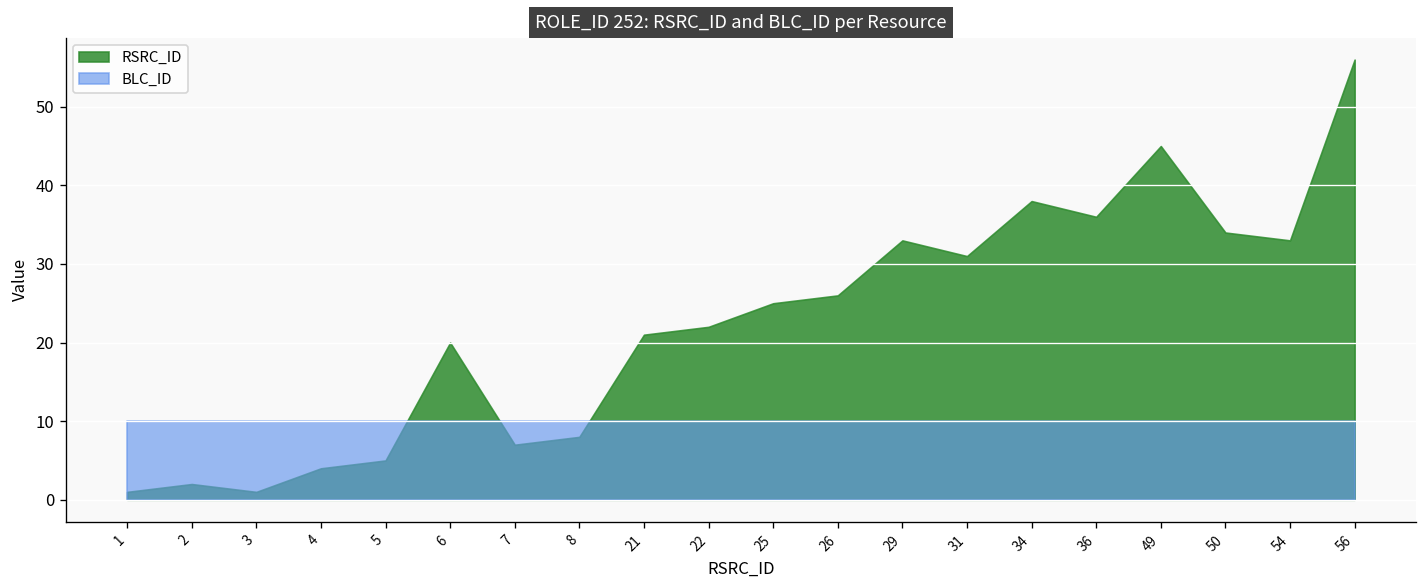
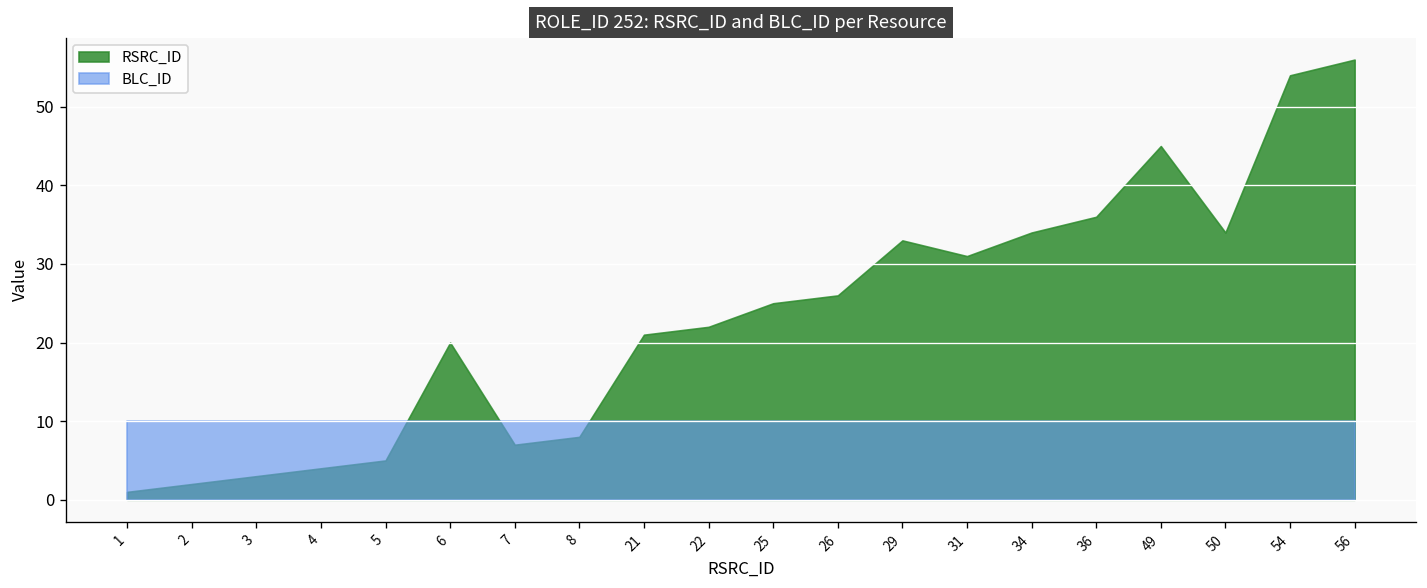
  {
    "RSRC_ID": {
      "1": 1,
      "2": 2,
-     "3": 1,
+     "3": 3,
      "4": 4,
      "5": 5,
      "6": 20,
      "7": 7,
      "8": 8,
      "21": 21,
      "22": 22,
      "25": 25,
      "26": 26,
      "29": 33,
      "31": 31,
-     "34": 38,
+     "34": 34,
      "36": 36,
      "49": 45,
      "50": 34,
-     "54": 33,
+     "54": 54,
      "56": 56
    },
    "BLC_ID": {
      "1": 10,
      "2": 10,
      "3": 10,
      "4": 10,
      "5": 10,
      "6": 10,
      "7": 10,
      "8": 10,
      "21": 10,
      "22": 10,
      "25": 10,
      "26": 10,
      "29": 10,
      "31": 10,
      "34": 10,
      "36": 10,
      "49": 10,
      "50": 10,
      "54": 10,
      "56": 10
    }
  }
